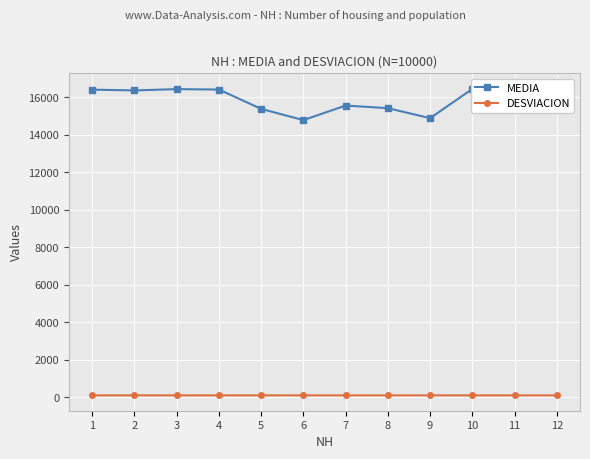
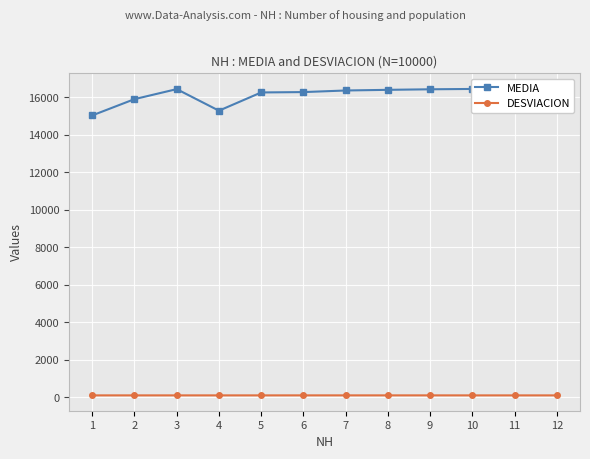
  {
    "MEDIA": {
-     "1": 16400,
-     "2": 16400,
+     "1": 15000,
+     "2": 15900,
      "3": 16400,
-     "4": 16400,
-     "5": 15400,
-     "6": 14800,
-     "7": 15500,
-     "8": 15400,
-     "9": 14900
+     "4": 15300,
+     "5": 16200,
+     "6": 16300,
+     "7": 16400,
+     "8": 16400,
+     "9": 16400
    },
    "DESVIACION": {
      "1": 100,
      "2": 100,
      "3": 100,
      "4": 100,
      "5": 100,
      "6": 100,
      "7": 100,
      "8": 100,
      "9": 100,
      "10": 100,
      "11": 100,
      "12": 100
    }
  }
